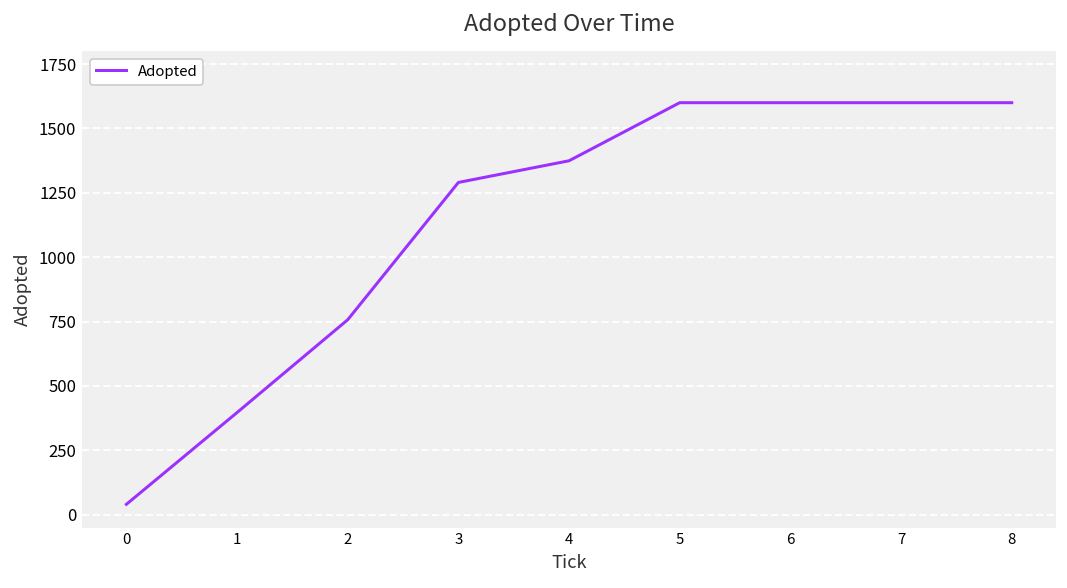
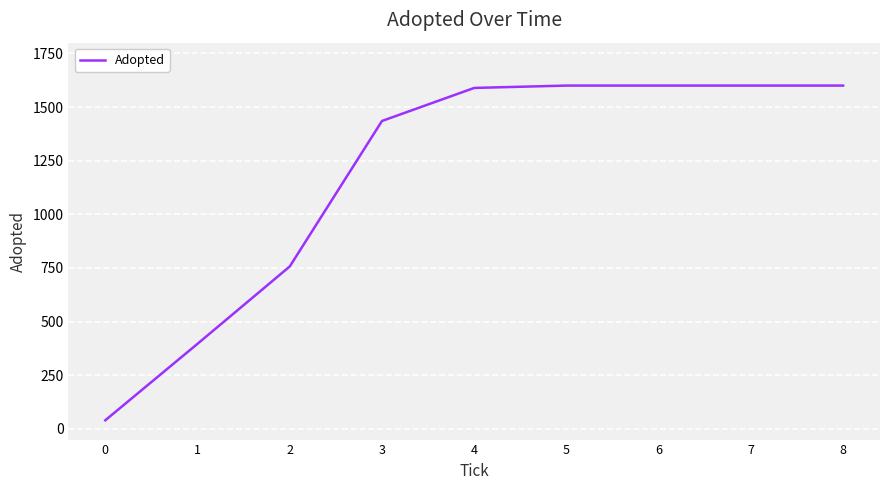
  {
    "0": 40,
    "1": 400,
    "2": 760,
-   "3": 1290,
-   "4": 1370,
+   "3": 1440,
+   "4": 1590,
    "5": 1600,
    "6": 1600,
    "7": 1600,
    "8": 1600
  }
